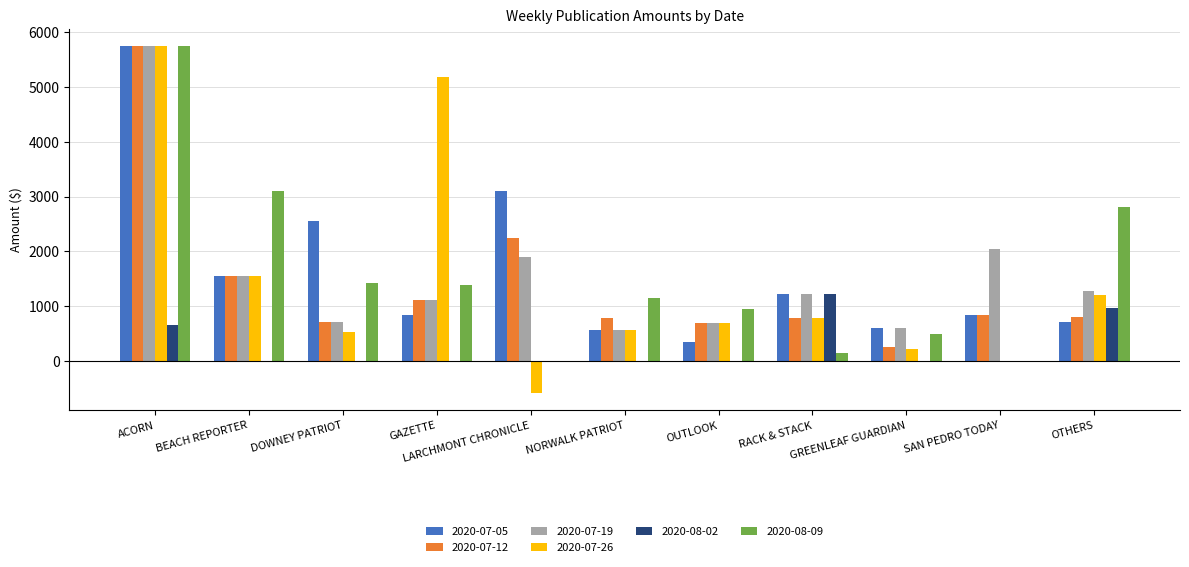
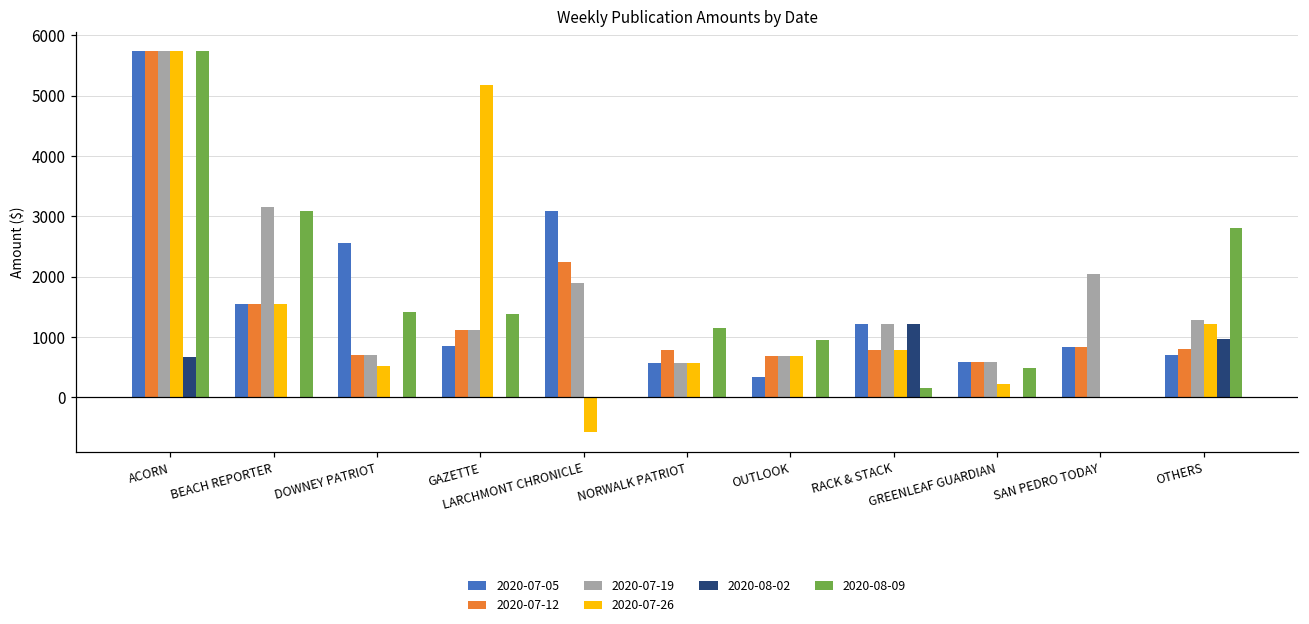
  {
    "2020-07-05": {
      "ACORN": 5700,
      "BEACH REPORTER": 1500,
      "DOWNEY PATRIOT": 2600,
      "GAZETTE": 800,
      "LARCHMONT CHRONICLE": 3100,
      "NORWALK PATRIOT": 600,
      "OUTLOOK": 300,
      "RACK & STACK": 1200,
      "GREENLEAF GUARDIAN": 600,
      "SAN PEDRO TODAY": 800,
      "OTHERS": 700
    },
    "2020-07-12": {
      "ACORN": 5700,
      "BEACH REPORTER": 1500,
      "DOWNEY PATRIOT": 700,
      "GAZETTE": 1100,
      "LARCHMONT CHRONICLE": 2200,
      "NORWALK PATRIOT": 800,
      "OUTLOOK": 700,
      "RACK & STACK": 800,
-     "GREENLEAF GUARDIAN": 300,
+     "GREENLEAF GUARDIAN": 600,
      "SAN PEDRO TODAY": 800,
      "OTHERS": 800
    },
    "2020-07-19": {
      "ACORN": 5700,
-     "BEACH REPORTER": 1500,
+     "BEACH REPORTER": 3100,
      "DOWNEY PATRIOT": 700,
      "GAZETTE": 1100,
      "LARCHMONT CHRONICLE": 1900,
      "NORWALK PATRIOT": 600,
      "OUTLOOK": 700,
      "RACK & STACK": 1200,
      "GREENLEAF GUARDIAN": 600,
      "SAN PEDRO TODAY": 2000,
      "OTHERS": 1300
    },
    "2020-07-26": {
      "ACORN": 5700,
      "BEACH REPORTER": 1500,
      "DOWNEY PATRIOT": 500,
      "GAZETTE": 5200,
      "LARCHMONT CHRONICLE": -600,
      "NORWALK PATRIOT": 600,
      "OUTLOOK": 700,
      "RACK & STACK": 800,
      "GREENLEAF GUARDIAN": 200,
      "SAN PEDRO TODAY": 0,
      "OTHERS": 1200
    },
    "2020-08-02": {
      "ACORN": 700,
      "BEACH REPORTER": 0,
      "DOWNEY PATRIOT": 0,
      "GAZETTE": 0,
      "LARCHMONT CHRONICLE": 0,
      "NORWALK PATRIOT": 0,
      "OUTLOOK": 0,
      "RACK & STACK": 1200,
      "GREENLEAF GUARDIAN": 0,
      "SAN PEDRO TODAY": 0,
      "OTHERS": 1000
    },
    "2020-08-09": {
      "ACORN": 5700,
      "BEACH REPORTER": 3100,
      "DOWNEY PATRIOT": 1400,
      "GAZETTE": 1400,
      "LARCHMONT CHRONICLE": 0,
      "NORWALK PATRIOT": 1100,
      "OUTLOOK": 1000,
      "RACK & STACK": 200,
      "GREENLEAF GUARDIAN": 500,
      "SAN PEDRO TODAY": 0,
      "OTHERS": 2800
    }
  }
